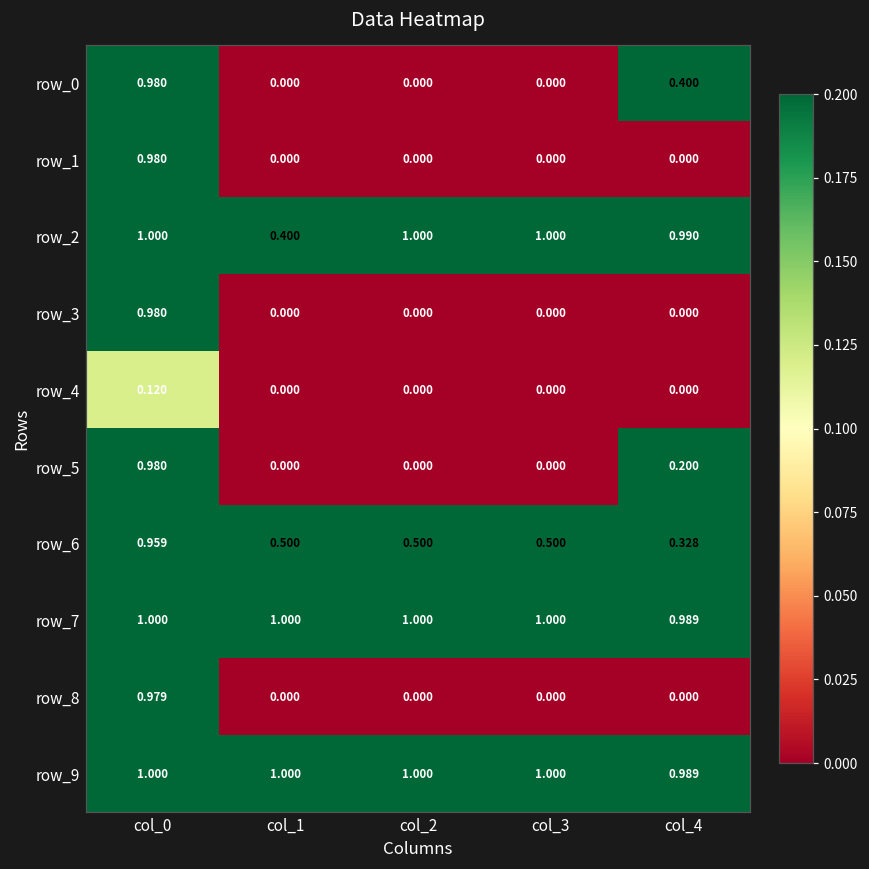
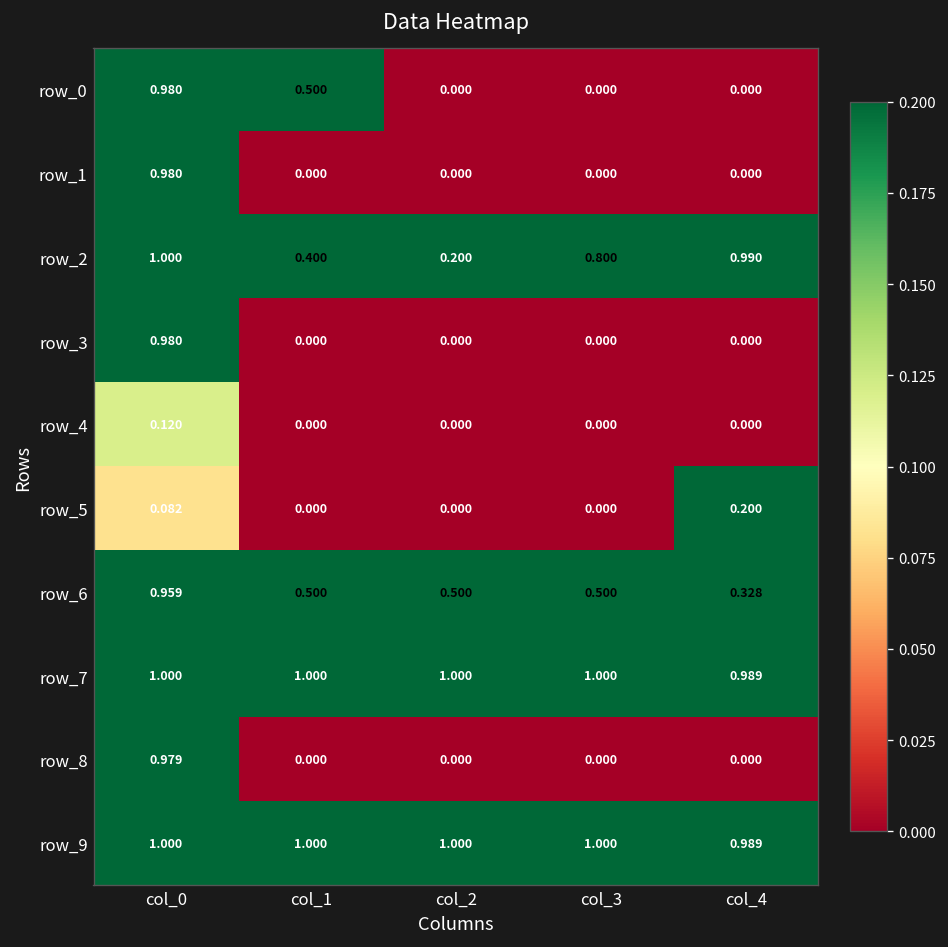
  {
    "row_0": {
      "col_0": 0.980,
-     "col_1": 0.000,
+     "col_1": 0.500,
      "col_2": 0.000,
      "col_3": 0.000,
-     "col_4": 0.400
+     "col_4": 0.000
    },
    "row_1": {
      "col_0": 0.980,
      "col_1": 0.000,
      "col_2": 0.000,
      "col_3": 0.000,
      "col_4": 0.000
    },
    "row_2": {
      "col_0": 1.000,
      "col_1": 0.400,
-     "col_2": 1.000,
-     "col_3": 1.000,
+     "col_2": 0.200,
+     "col_3": 0.800,
      "col_4": 0.990
    },
    "row_3": {
      "col_0": 0.980,
      "col_1": 0.000,
      "col_2": 0.000,
      "col_3": 0.000,
      "col_4": 0.000
    },
    "row_4": {
      "col_0": 0.120,
      "col_1": 0.000,
      "col_2": 0.000,
      "col_3": 0.000,
      "col_4": 0.000
    },
    "row_5": {
-     "col_0": 0.980,
+     "col_0": 0.082,
      "col_1": 0.000,
      "col_2": 0.000,
      "col_3": 0.000,
      "col_4": 0.200
    },
    "row_6": {
      "col_0": 0.959,
      "col_1": 0.500,
      "col_2": 0.500,
      "col_3": 0.500,
      "col_4": 0.328
    },
    "row_7": {
      "col_0": 1.000,
      "col_1": 1.000,
      "col_2": 1.000,
      "col_3": 1.000,
      "col_4": 0.989
    },
    "row_8": {
      "col_0": 0.979,
      "col_1": 0.000,
      "col_2": 0.000,
      "col_3": 0.000,
      "col_4": 0.000
    },
    "row_9": {
      "col_0": 1.000,
      "col_1": 1.000,
      "col_2": 1.000,
      "col_3": 1.000,
      "col_4": 0.989
    }
  }
